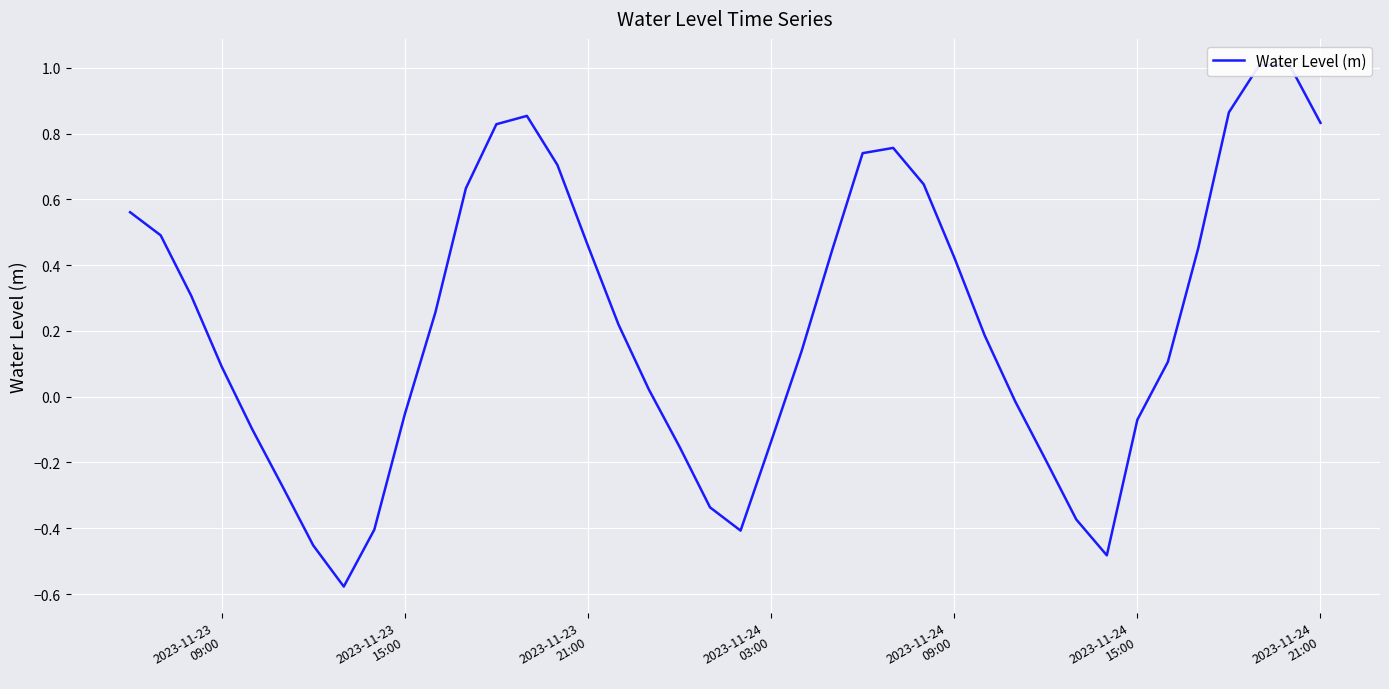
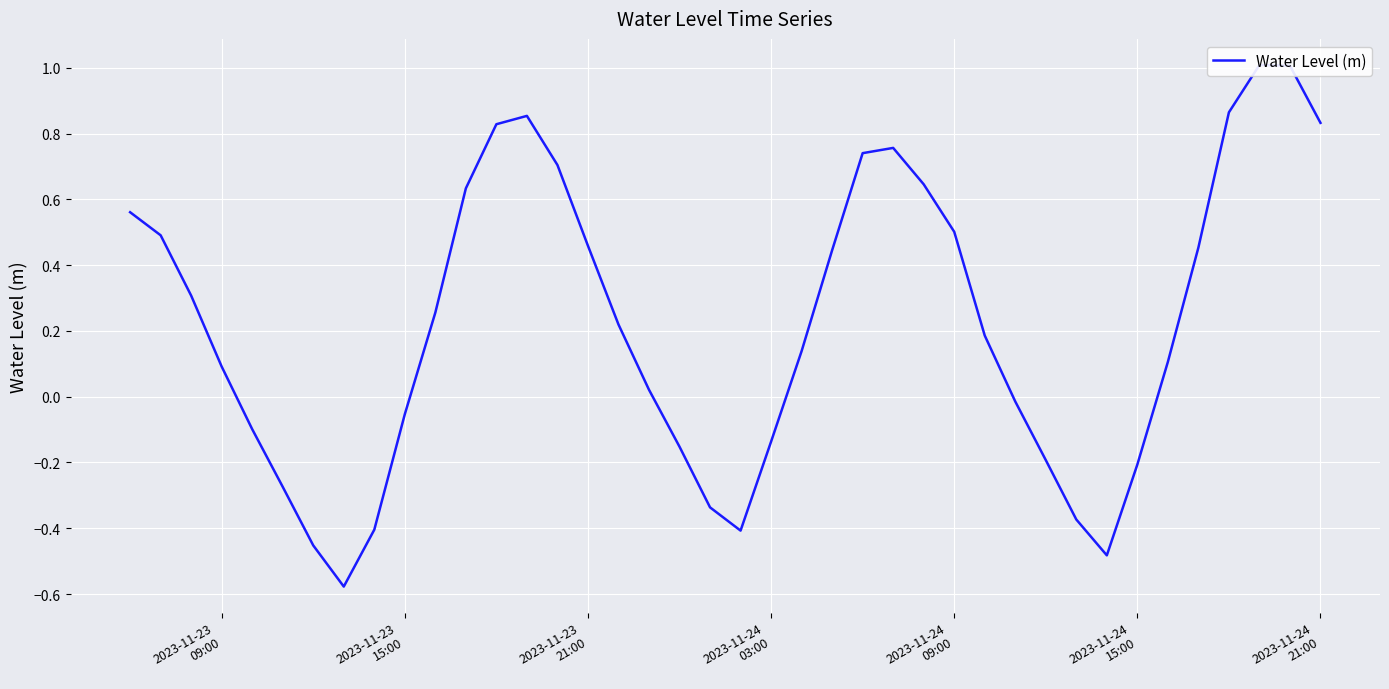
  {
    "2023-11-23 09:00": 0.09,
    "2023-11-23 15:00": -0.05,
    "2023-11-23 21:00": 0.46,
    "2023-11-24 03:00": -0.14,
-   "2023-11-24 09:00": 0.42,
-   "2023-11-24 15:00": -0.07,
+   "2023-11-24 09:00": 0.50,
+   "2023-11-24 15:00": -0.21,
    "2023-11-24 21:00": 0.83
  }
